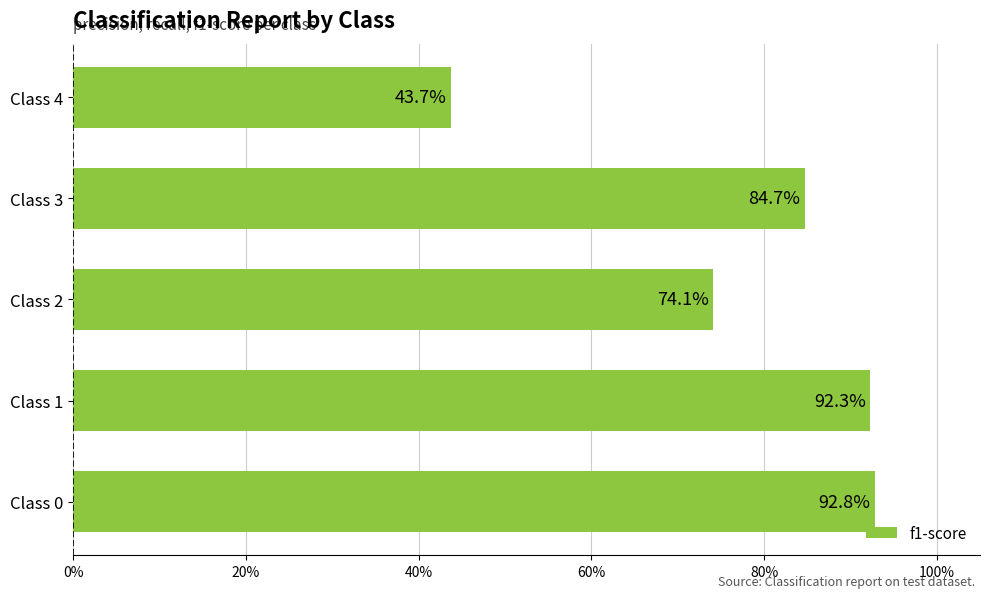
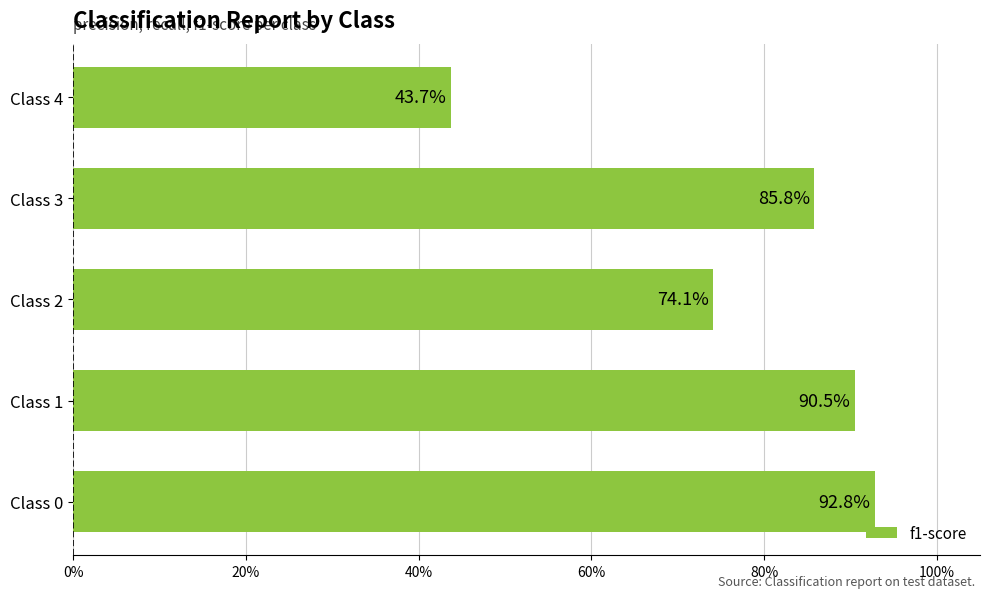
  {
    "Class 4": "43.7%",
-   "Class 3": "84.7%",
+   "Class 3": "85.8%",
    "Class 2": "74.1%",
-   "Class 1": "92.3%",
+   "Class 1": "90.5%",
    "Class 0": "92.8%"
  }
